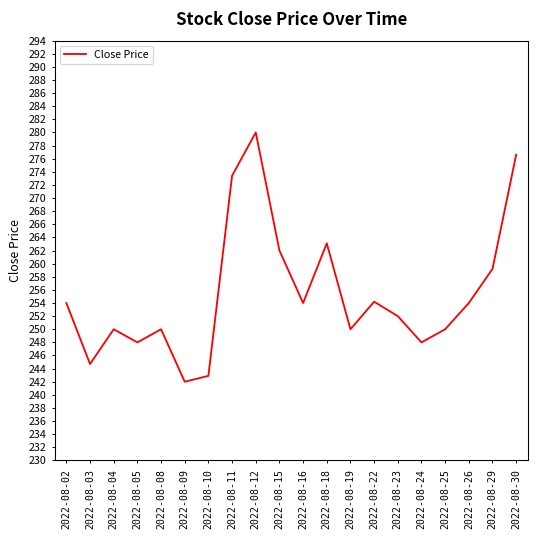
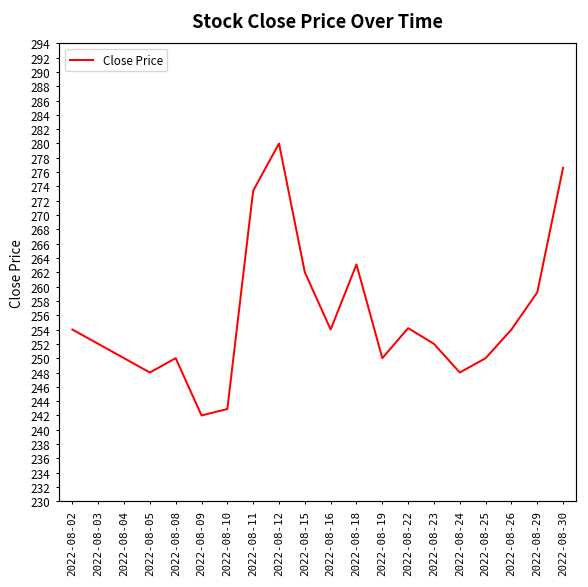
  {
    "2022-08-02": 254,
-   "2022-08-03": 245,
+   "2022-08-03": 252,
    "2022-08-04": 250,
    "2022-08-05": 248,
    "2022-08-08": 250,
    "2022-08-09": 242,
    "2022-08-10": 243,
    "2022-08-11": 273,
    "2022-08-12": 280,
    "2022-08-15": 262,
    "2022-08-16": 254,
    "2022-08-18": 263,
    "2022-08-19": 250,
    "2022-08-22": 254,
    "2022-08-23": 252,
    "2022-08-24": 248,
    "2022-08-25": 250,
    "2022-08-26": 254,
    "2022-08-29": 259,
    "2022-08-30": 277
  }
